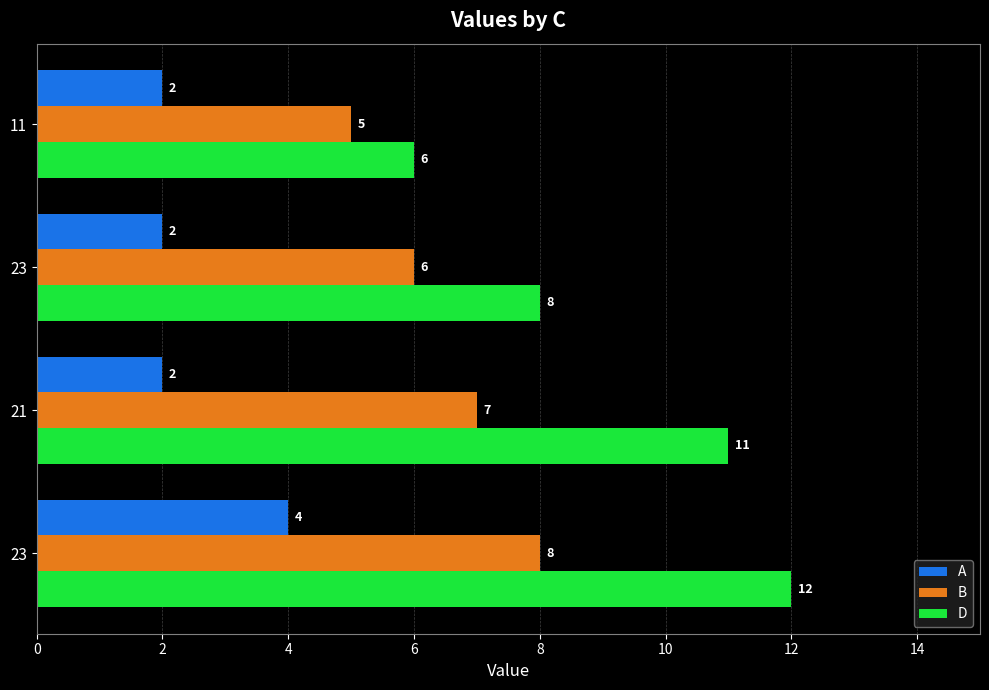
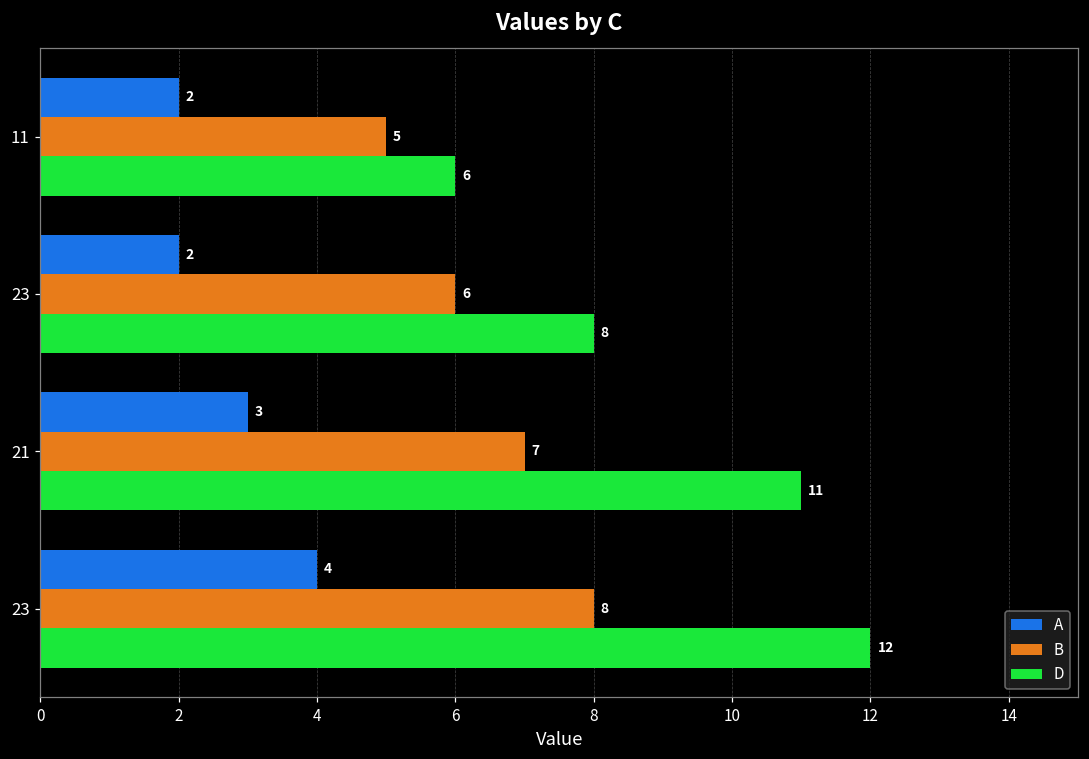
  {
    "A": {
      "11": 2,
-     "21": 2
+     "21": 3
    },
    "B": {
      "11": 5,
      "21": 7
    },
    "D": {
      "11": 6,
      "21": 11
    }
  }
